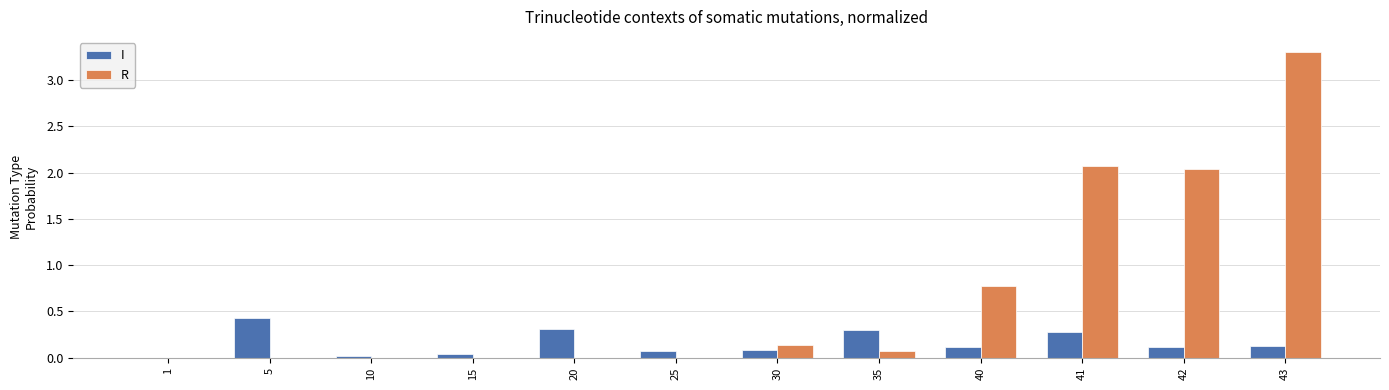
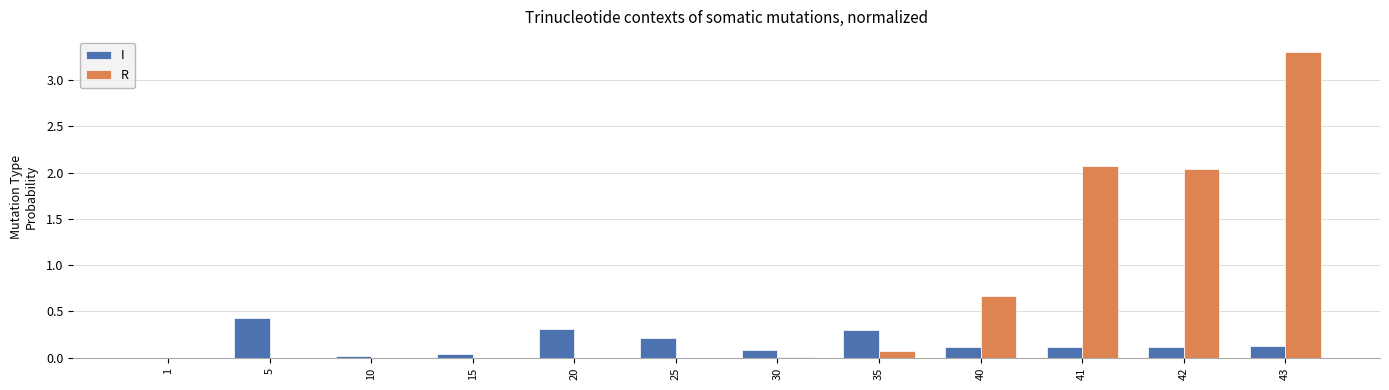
  {
    "I": {
      "1": 0.0,
      "5": 0.4,
      "15": 0.0,
      "20": 0.3,
-     "25": 0.1,
+     "25": 0.2,
      "30": 0.1,
      "35": 0.3,
      "40": 0.1,
-     "41": 0.3,
+     "41": 0.1,
      "42": 0.1,
      "43": 0.1
    },
    "R": {
      "1": 0.0,
      "5": 0.0,
      "10": 0.0,
      "15": 0.0,
      "20": 0.0,
      "25": 0.0,
-     "30": 0.1,
+     "30": 0.0,
      "35": 0.1,
-     "40": 0.8,
+     "40": 0.7,
      "41": 2.1,
      "42": 2.0,
      "43": 3.3
    }
  }
